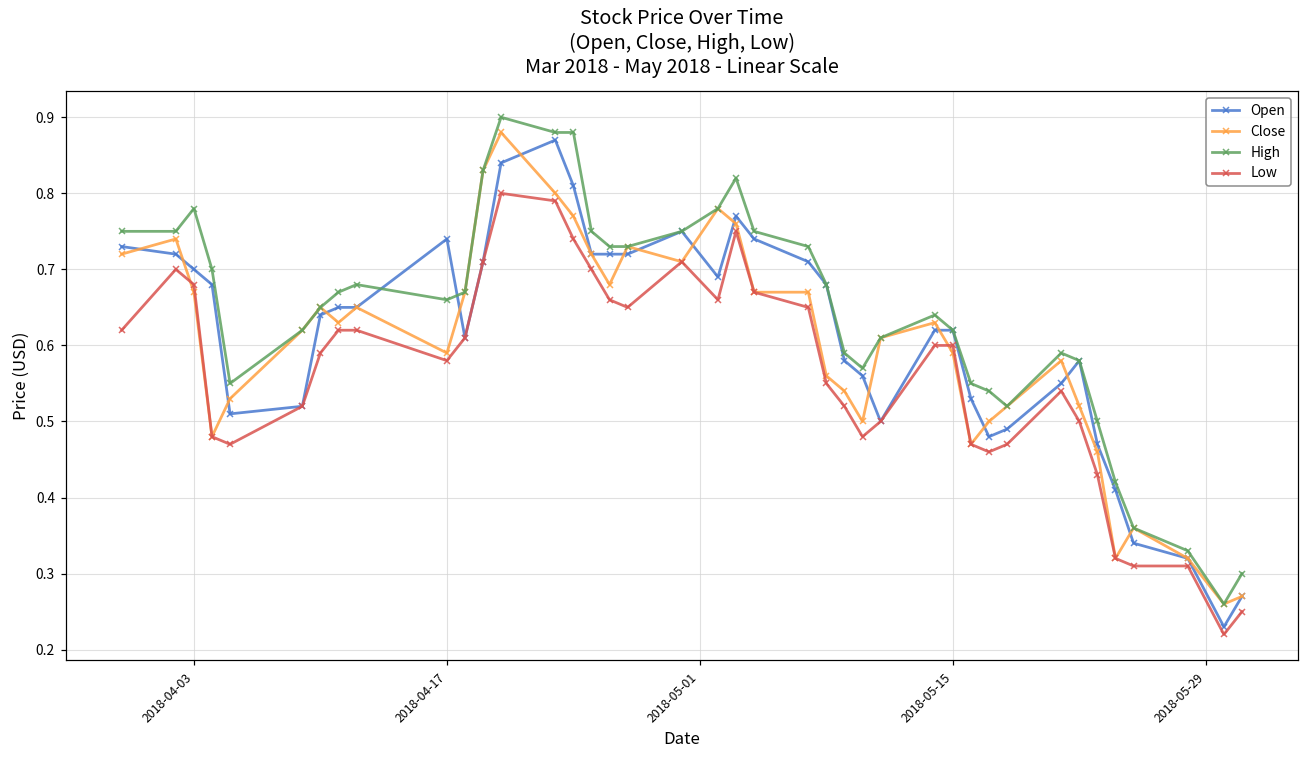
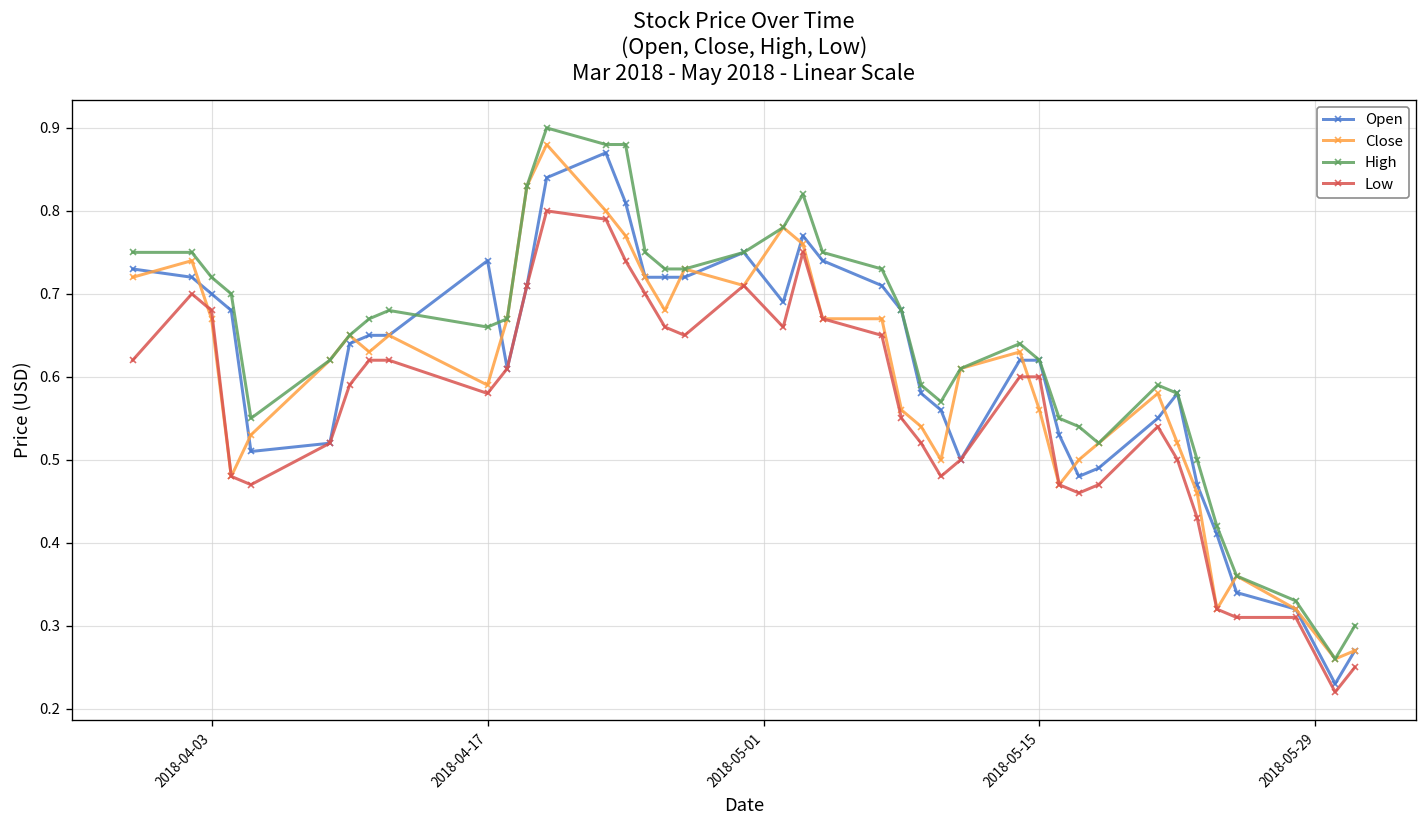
  {
    "Open": {
      "2018-04-03": 0.70,
      "2018-04-17": 0.74
    },
    "Close": {
      "2018-04-03": 0.67,
      "2018-04-17": 0.59,
-     "2018-05-15": 0.59
+     "2018-05-15": 0.56
    },
    "High": {
-     "2018-04-03": 0.78,
+     "2018-04-03": 0.72,
      "2018-04-17": 0.66
    },
    "Low": {
      "2018-04-03": 0.68,
      "2018-04-17": 0.58,
      "2018-05-15": 0.60
    }
  }
